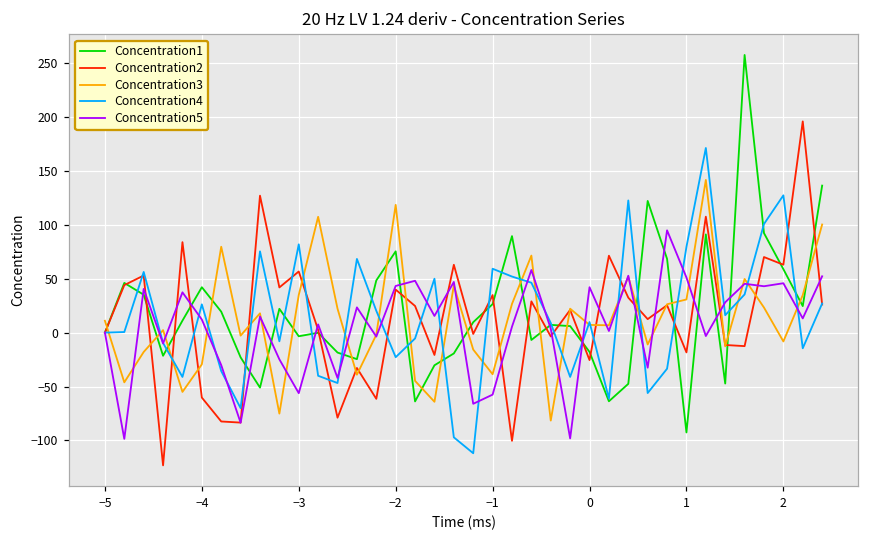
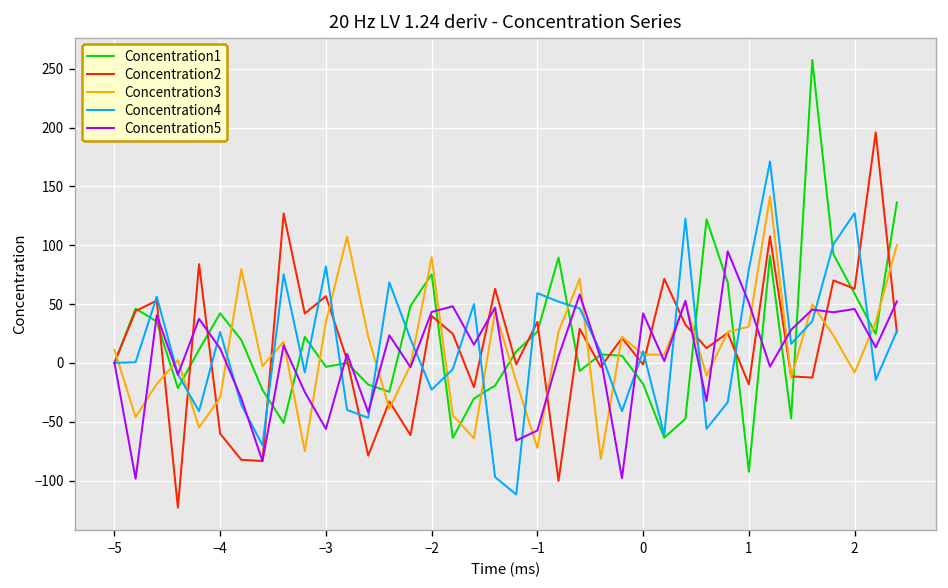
  {
    "Concentration1": {
      "−4": 40,
      "−3": 0,
      "−2": 80,
      "−1": 30,
      "0": -20,
      "1": -90,
      "2": 60
    },
    "Concentration2": {
      "−4": -60,
      "−3": 60,
      "−2": 40,
      "−1": 30,
-     "0": -30,
+     "0": 0,
      "1": -20,
      "2": 60
    },
    "Concentration3": {
      "−5": 10,
      "−4": -30,
      "−3": 30,
-     "−2": 120,
-     "−1": -40,
+     "−2": 90,
+     "−1": -70,
      "0": 10,
      "1": 30,
      "2": -10
    },
    "Concentration4": {
      "−4": 30,
      "−3": 80,
      "−2": -20,
      "−1": 60,
      "0": 10,
      "1": 80,
      "2": 130
    },
    "Concentration5": {
      "−4": 10,
      "−3": -60,
      "−2": 40,
      "−1": -60,
      "0": 40,
      "1": 50,
      "2": 50
    }
  }
